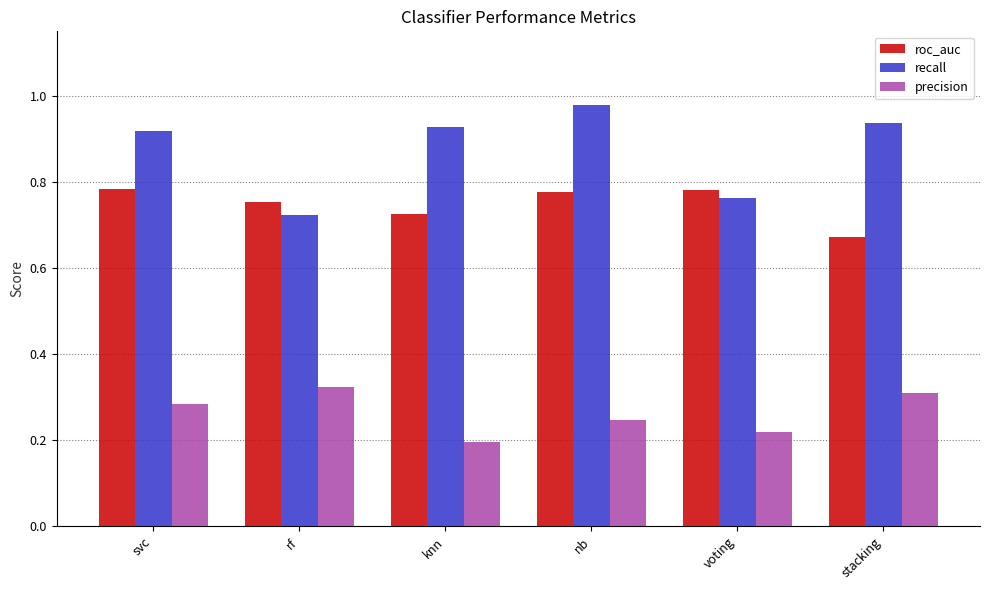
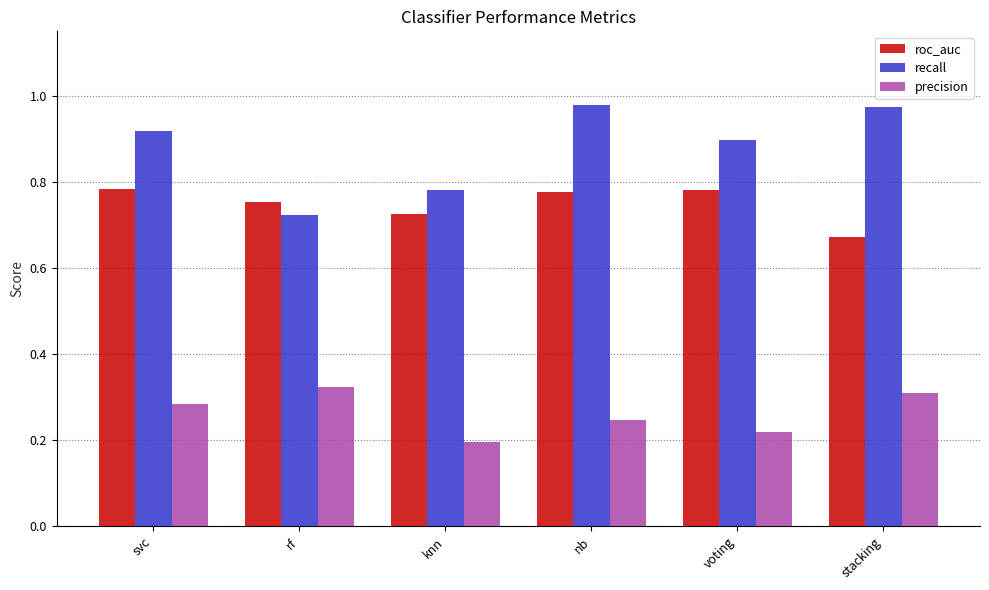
  {
    "roc_auc": {
      "svc": 0.78,
      "rf": 0.75,
      "knn": 0.72,
      "nb": 0.78,
      "voting": 0.78,
      "stacking": 0.67
    },
    "recall": {
      "svc": 0.92,
      "rf": 0.72,
-     "knn": 0.93,
+     "knn": 0.78,
      "nb": 0.98,
-     "voting": 0.76,
-     "stacking": 0.94
+     "voting": 0.90,
+     "stacking": 0.97
    },
    "precision": {
      "svc": 0.28,
      "rf": 0.32,
      "knn": 0.20,
      "nb": 0.25,
      "voting": 0.22,
      "stacking": 0.31
    }
  }
